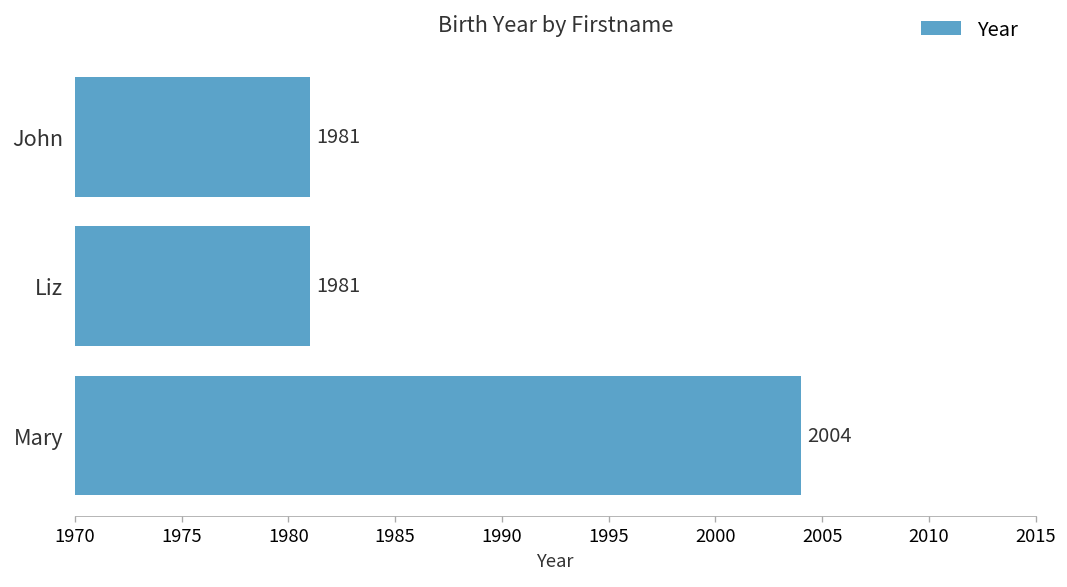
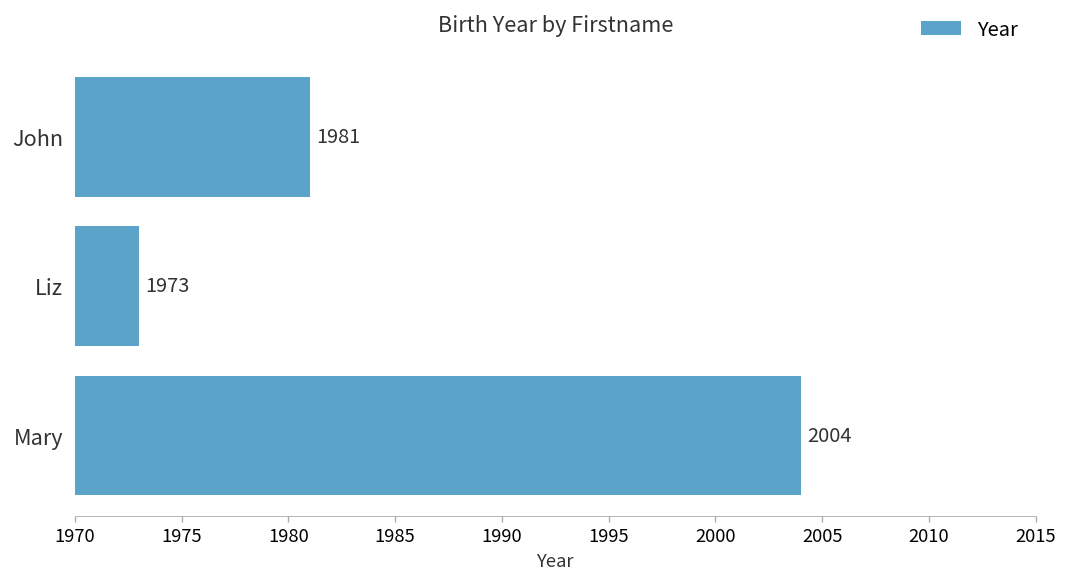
  {
    "John": 1981,
-   "Liz": 1981,
+   "Liz": 1973,
    "Mary": 2004
  }
